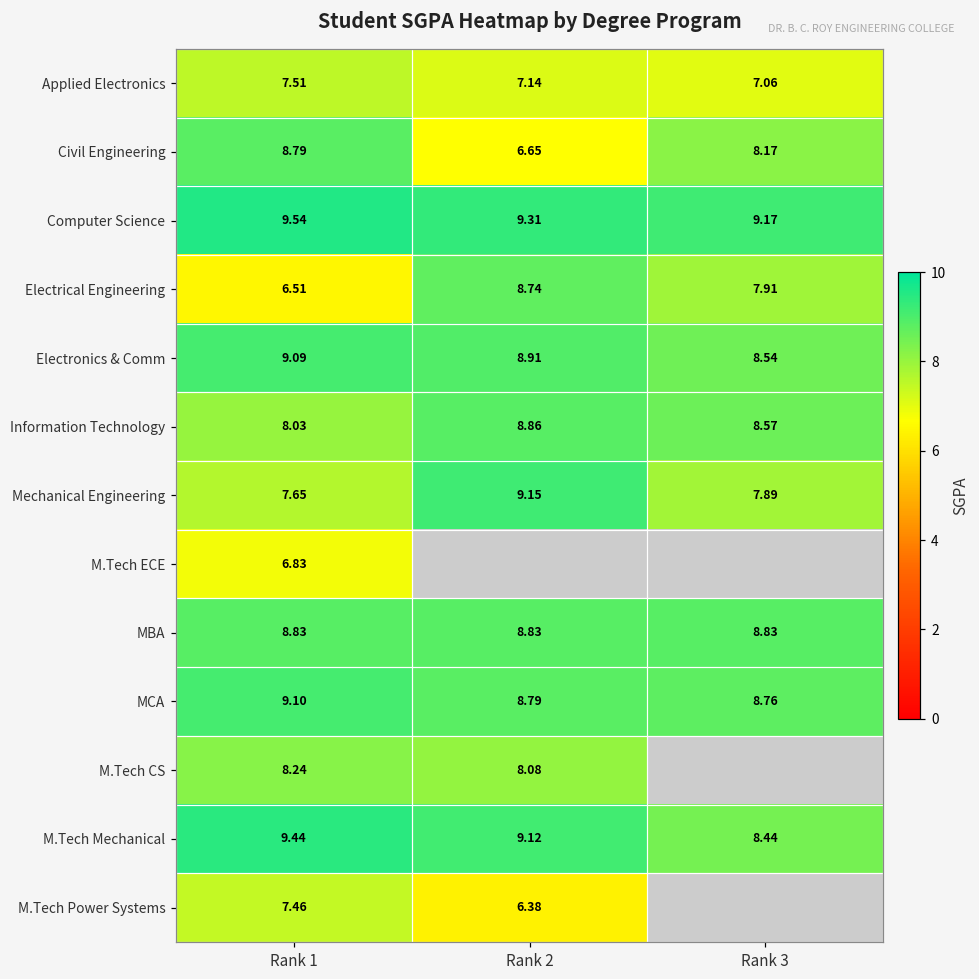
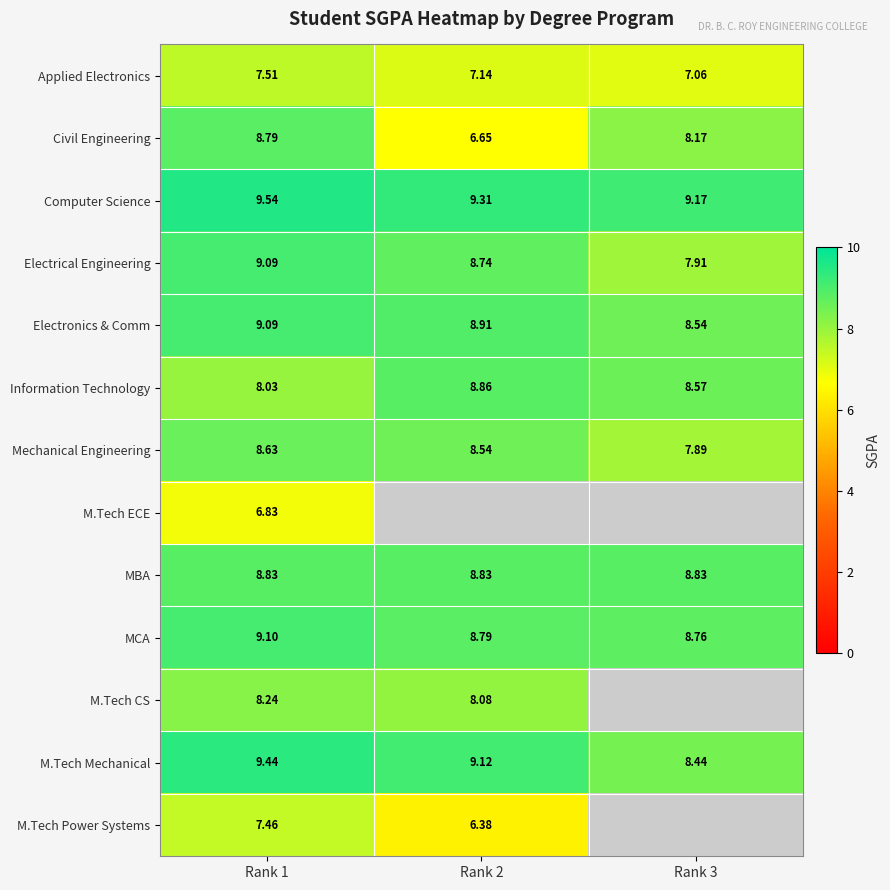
  {
    "Applied Electronics": {
      "Rank 1": 7.51,
      "Rank 2": 7.14,
      "Rank 3": 7.06
    },
    "Civil Engineering": {
      "Rank 1": 8.79,
      "Rank 2": 6.65,
      "Rank 3": 8.17
    },
    "Computer Science": {
      "Rank 1": 9.54,
      "Rank 2": 9.31,
      "Rank 3": 9.17
    },
    "Electrical Engineering": {
-     "Rank 1": 6.51,
+     "Rank 1": 9.09,
      "Rank 2": 8.74,
      "Rank 3": 7.91
    },
    "Electronics & Comm": {
      "Rank 1": 9.09,
      "Rank 2": 8.91,
      "Rank 3": 8.54
    },
    "Information Technology": {
      "Rank 1": 8.03,
      "Rank 2": 8.86,
      "Rank 3": 8.57
    },
    "Mechanical Engineering": {
-     "Rank 1": 7.65,
-     "Rank 2": 9.15,
+     "Rank 1": 8.63,
+     "Rank 2": 8.54,
      "Rank 3": 7.89
    },
    "M.Tech ECE": {
      "Rank 1": 6.83
    },
    "MBA": {
      "Rank 1": 8.83,
      "Rank 2": 8.83,
      "Rank 3": 8.83
    },
    "MCA": {
      "Rank 1": 9.10,
      "Rank 2": 8.79,
      "Rank 3": 8.76
    },
    "M.Tech CS": {
      "Rank 1": 8.24,
      "Rank 2": 8.08
    },
    "M.Tech Mechanical": {
      "Rank 1": 9.44,
      "Rank 2": 9.12,
      "Rank 3": 8.44
    },
    "M.Tech Power Systems": {
      "Rank 1": 7.46,
      "Rank 2": 6.38
    }
  }
